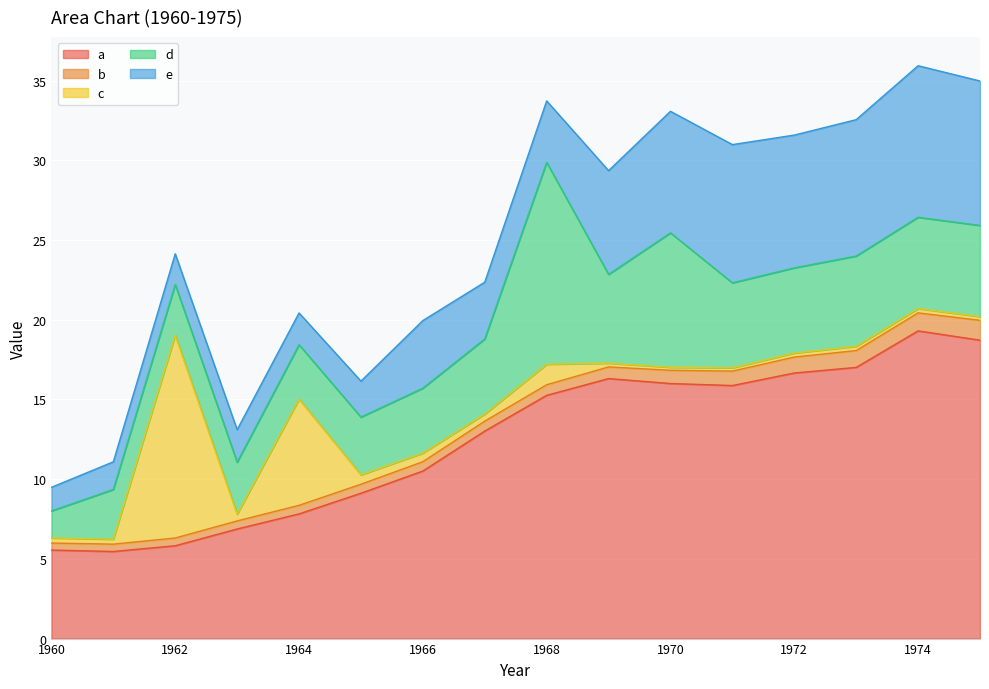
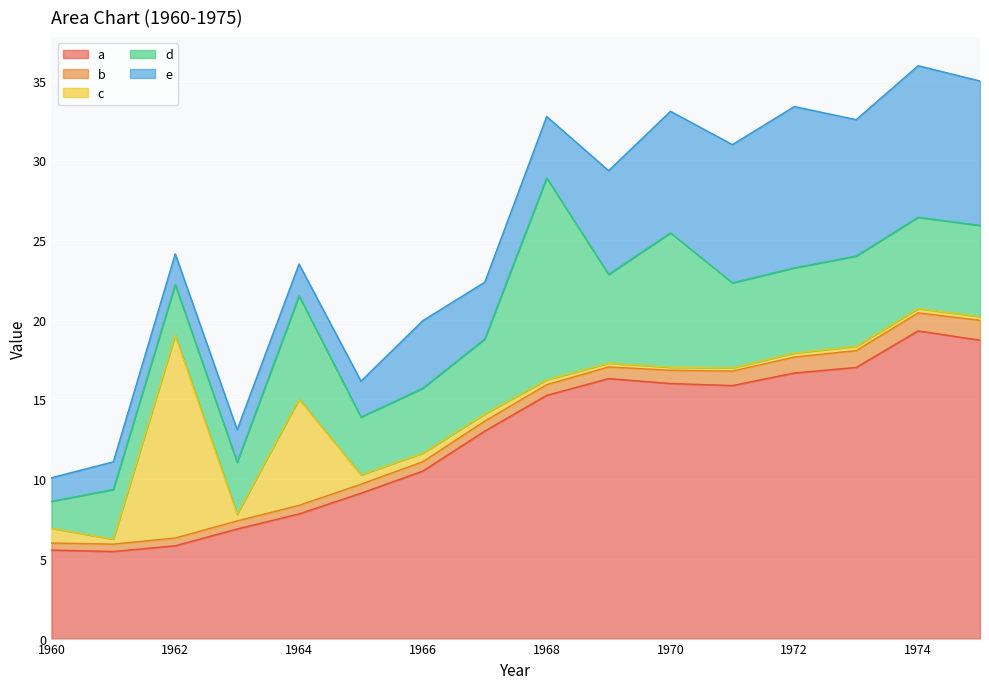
  {
    "c": {
-     "1960": 0.3,
+     "1960": 0.9,
      "1962": 12.7,
      "1964": 6.7,
      "1966": 0.5,
-     "1968": 1.3,
+     "1968": 0.3,
      "1970": 0.2,
      "1972": 0.3,
      "1974": 0.3
    },
    "d": {
      "1960": 1.7,
      "1962": 3.2,
-     "1964": 3.4,
+     "1964": 6.5,
      "1966": 4.1,
      "1968": 12.7,
      "1970": 8.4,
      "1972": 5.3,
      "1974": 5.7
    },
    "e": {
      "1960": 1.5,
      "1962": 1.9,
      "1964": 2.0,
      "1966": 4.2,
      "1968": 3.9,
      "1970": 7.6,
-     "1972": 8.3,
+     "1972": 10.1,
      "1974": 9.5
    }
  }
